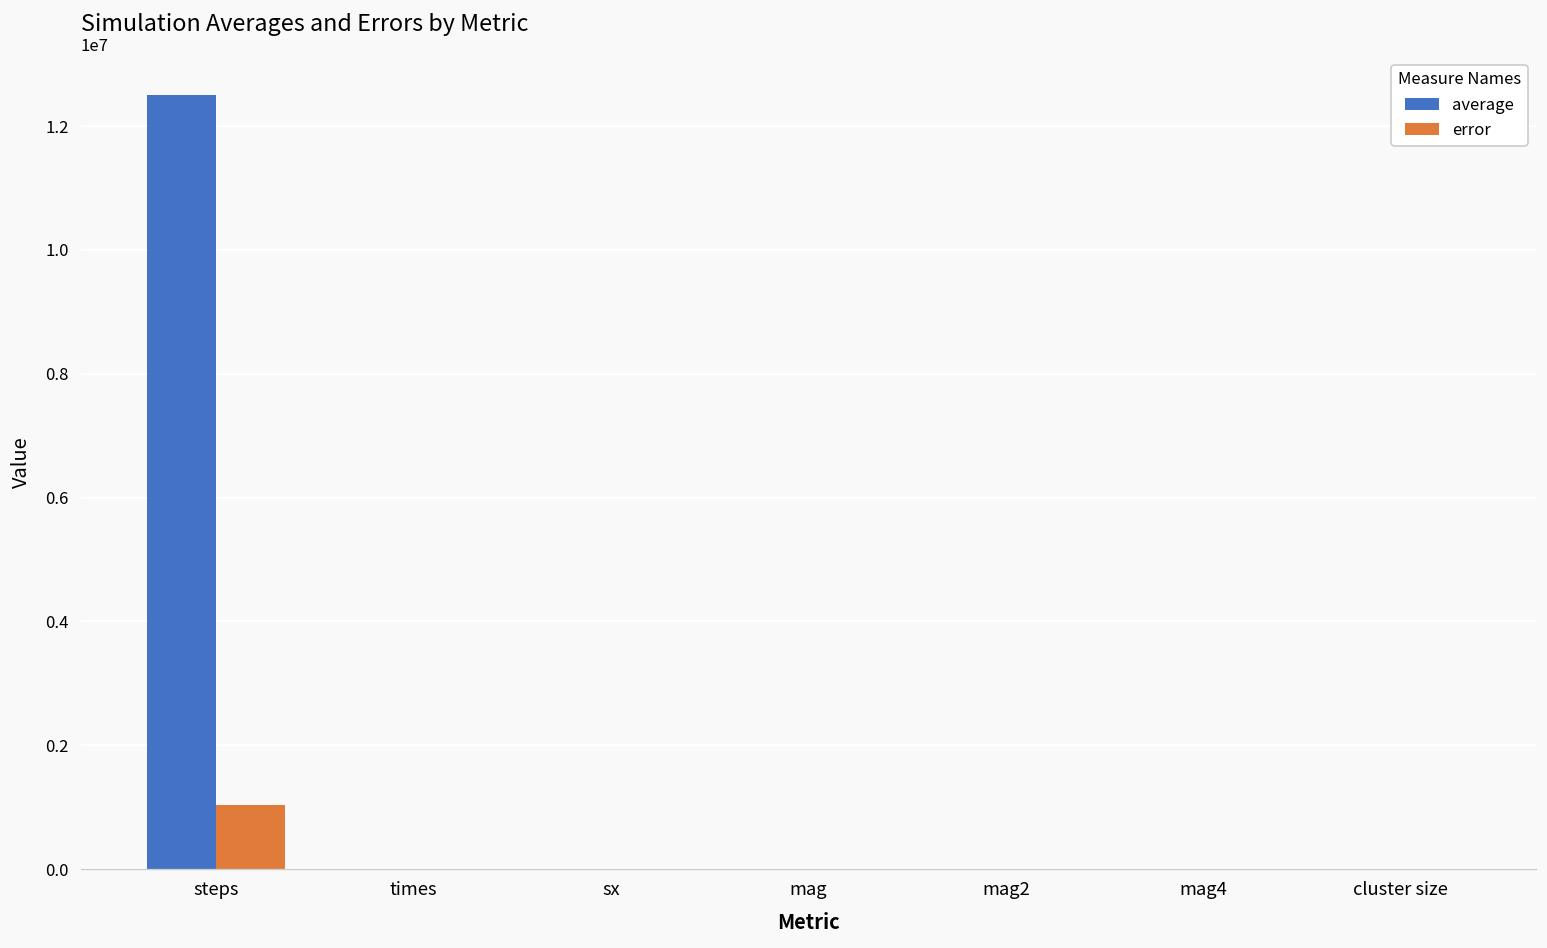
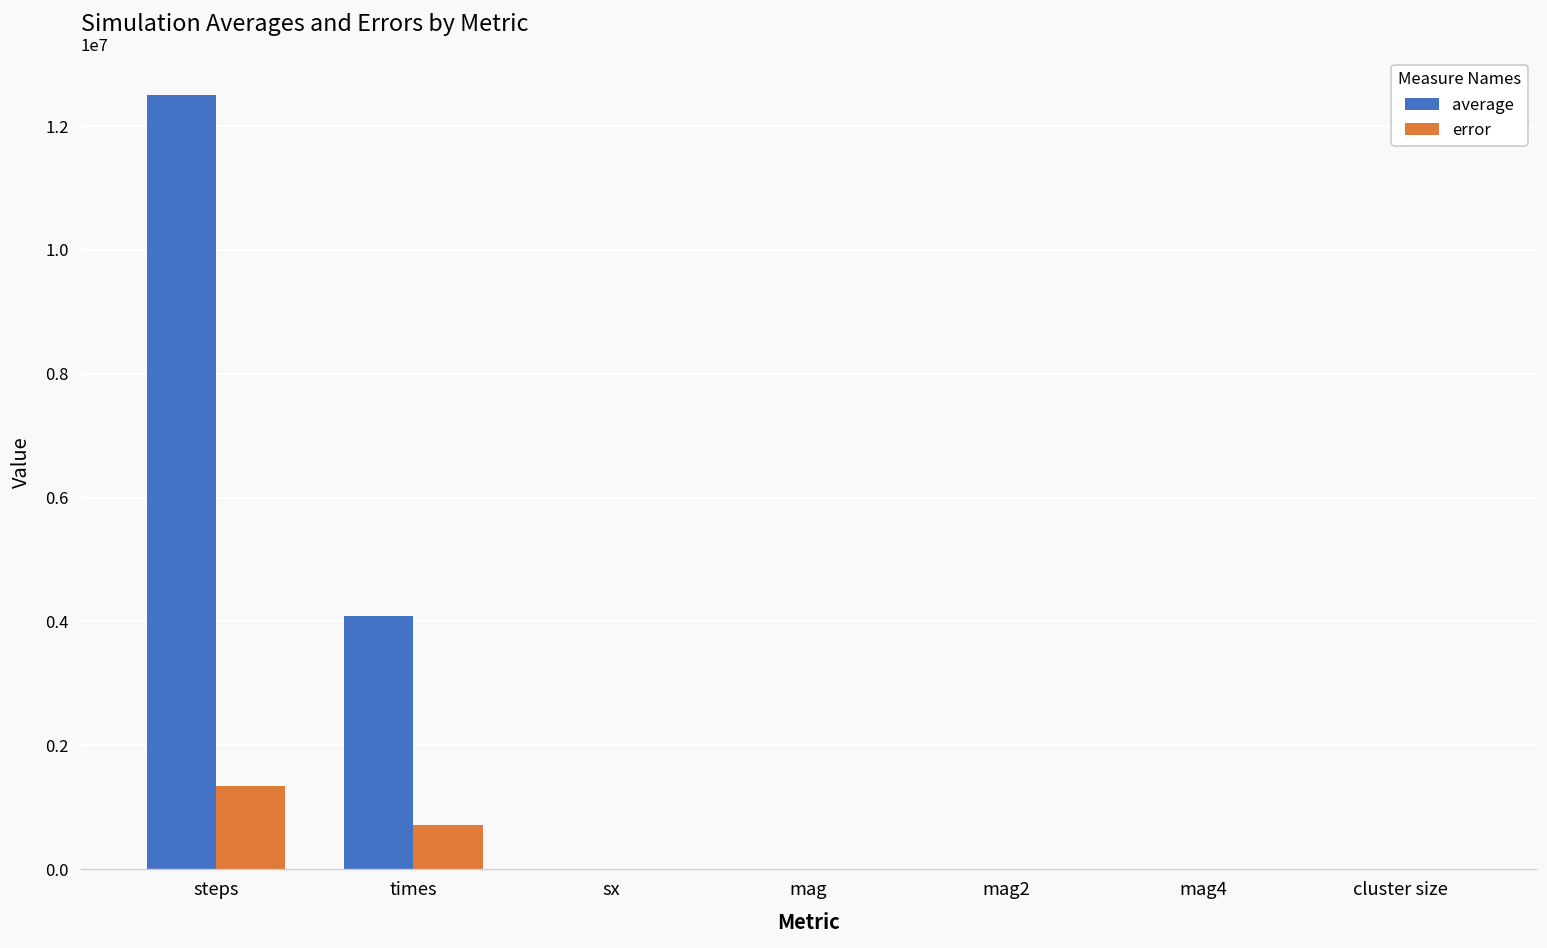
  {
    "average": {
      "steps": 12500000,
-     "times": 0
+     "times": 4100000
    },
    "error": {
-     "steps": 1000000,
-     "times": 0
+     "steps": 1300000,
+     "times": 700000
    }
  }
